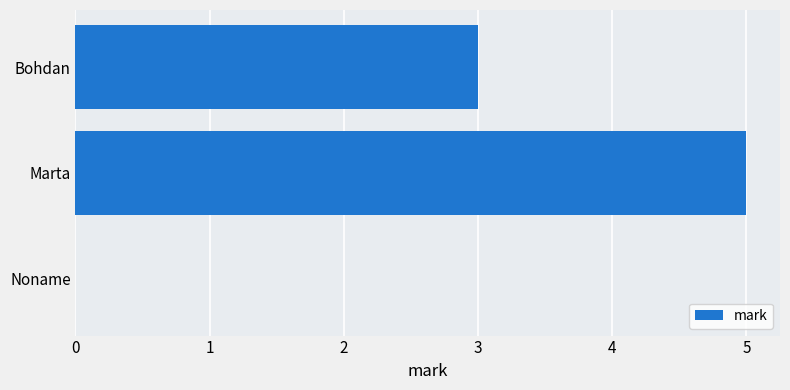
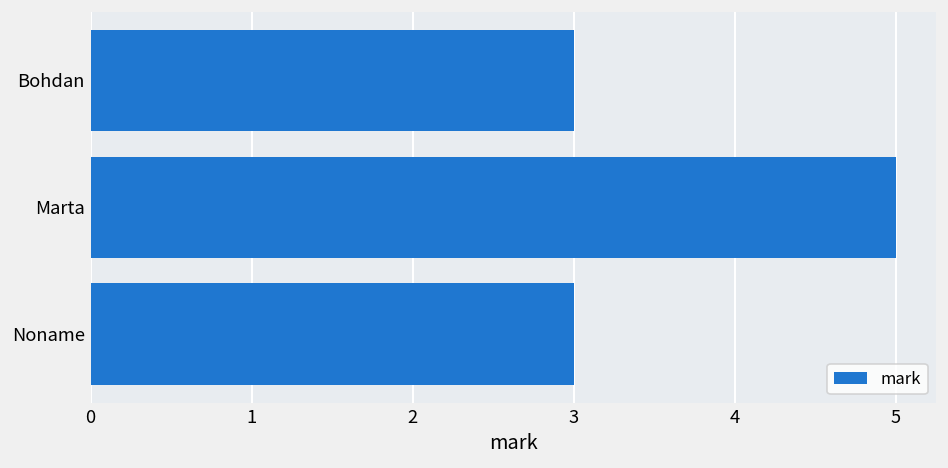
  {
    "Bohdan": 3,
    "Marta": 5,
-   "Noname": 0
+   "Noname": 3
  }
